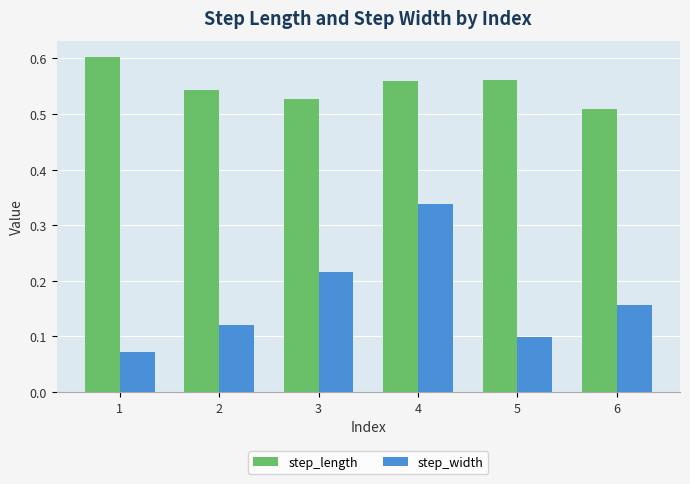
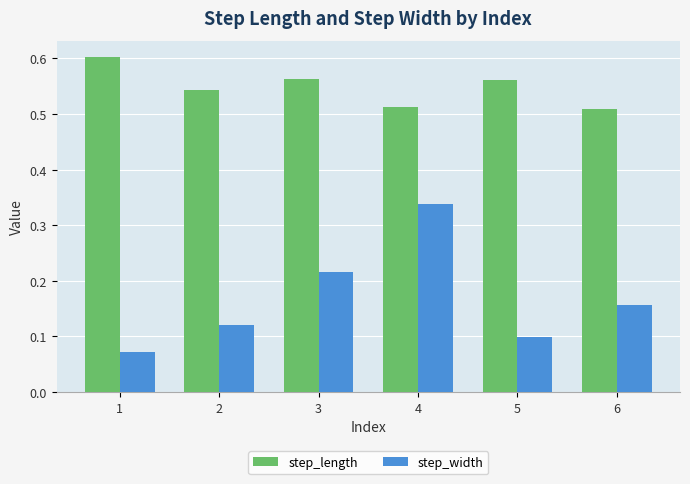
  {
    "step_length": {
      "1": 0.60,
      "2": 0.54,
-     "3": 0.53,
-     "4": 0.56,
+     "3": 0.56,
+     "4": 0.51,
      "5": 0.56,
      "6": 0.51
    },
    "step_width": {
      "1": 0.07,
      "2": 0.12,
      "3": 0.22,
      "4": 0.34,
      "5": 0.10,
      "6": 0.16
    }
  }
